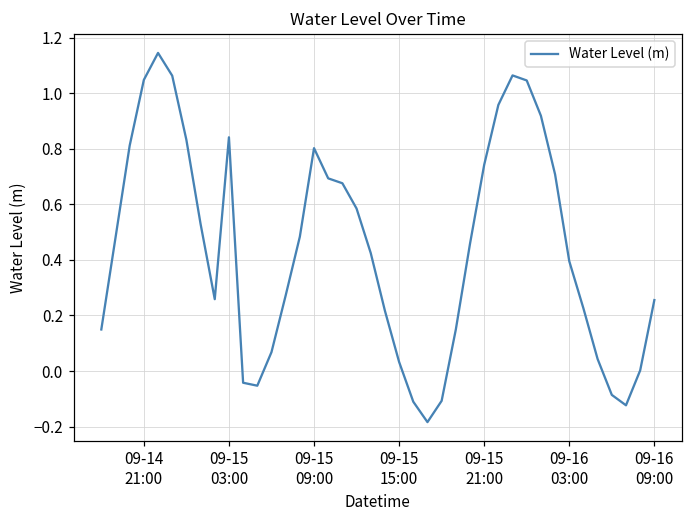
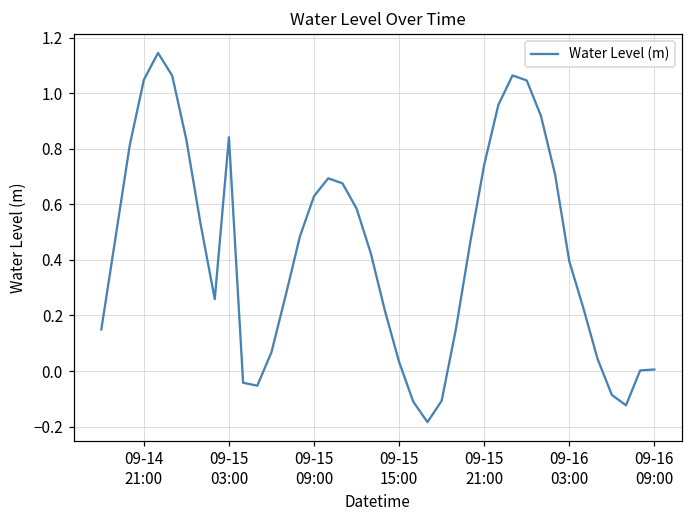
  {
    "09-14 21:00": 1.05,
    "09-15 03:00": 0.84,
-   "09-15 09:00": 0.80,
+   "09-15 09:00": 0.63,
    "09-15 15:00": 0.03,
    "09-15 21:00": 0.74,
    "09-16 03:00": 0.40,
-   "09-16 09:00": 0.26
+   "09-16 09:00": 0.01
  }
